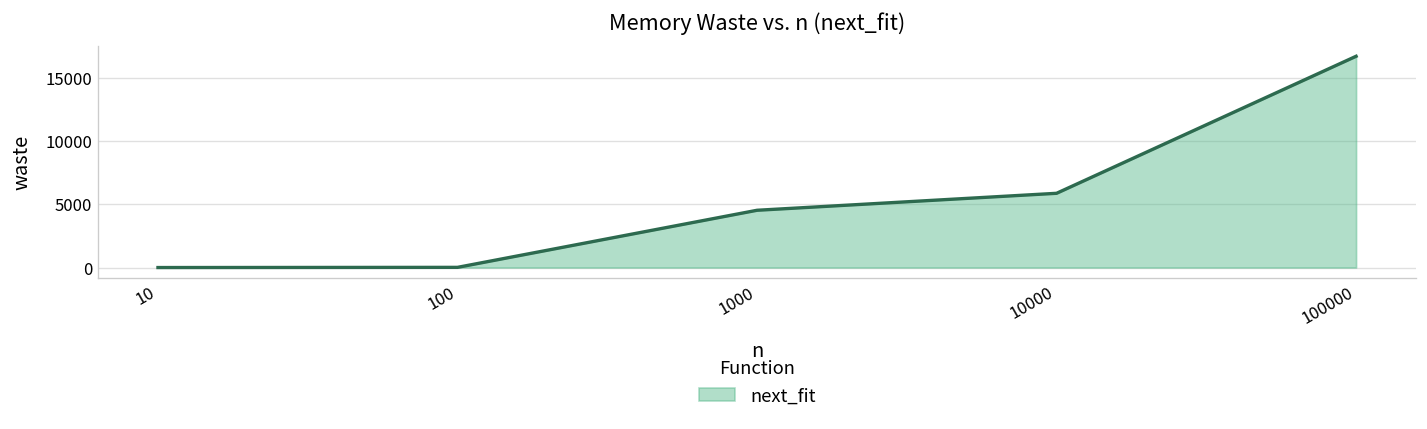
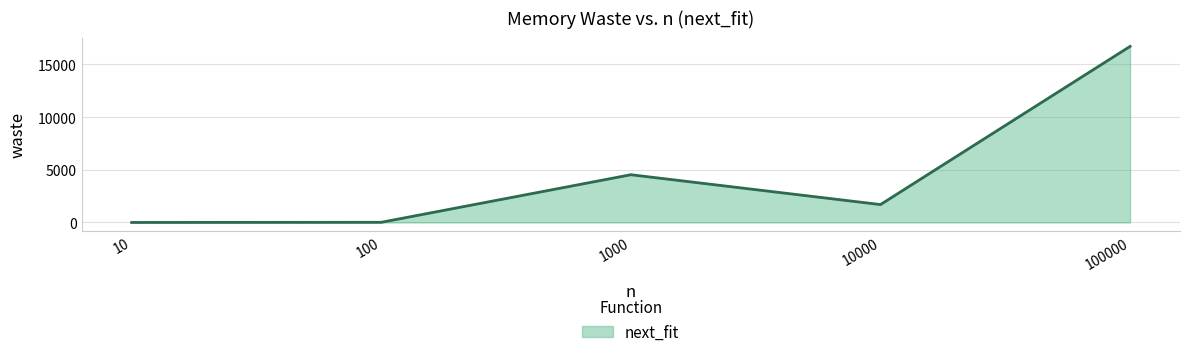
  {
    "10": 0,
    "100": 0,
    "1000": 4500,
-   "10000": 5900,
+   "10000": 1700,
    "100000": 16700
  }
